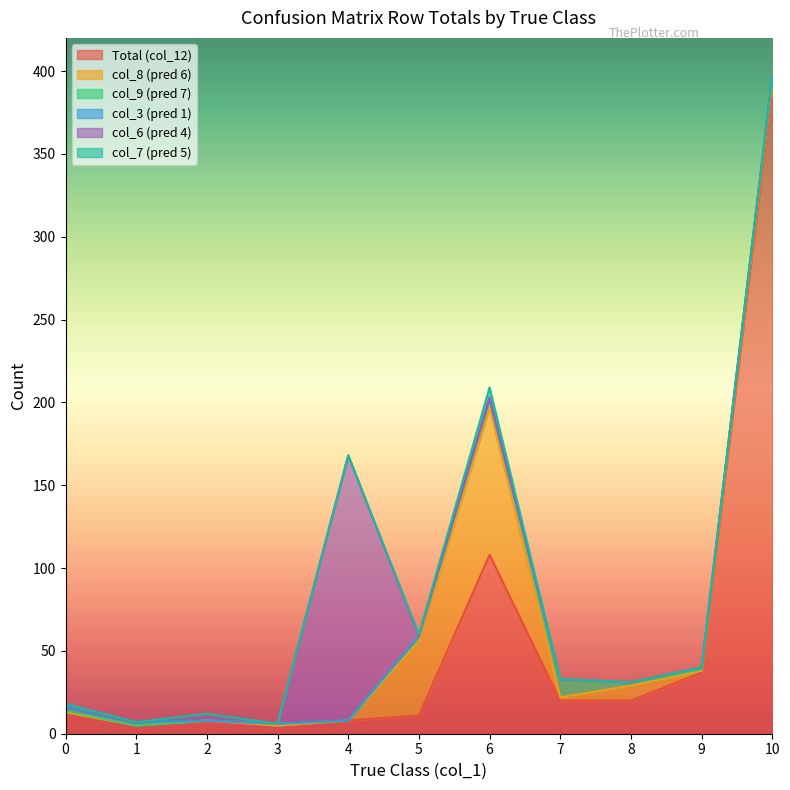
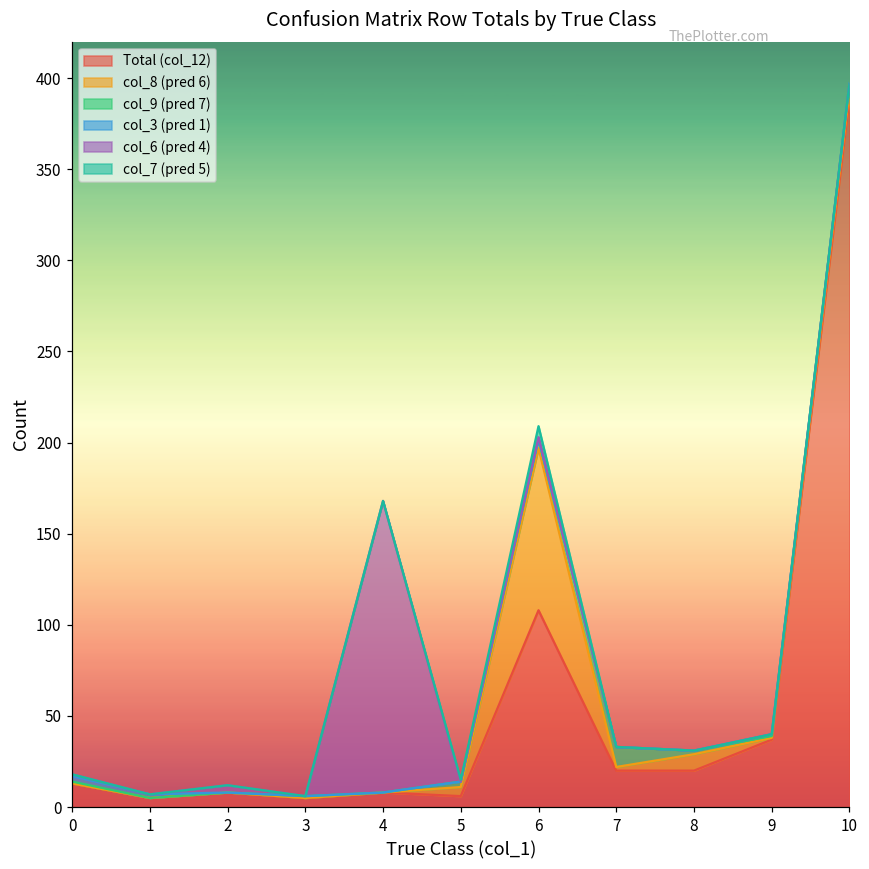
  {
    "Total (col_12)": {
-     "5": 11,
+     "5": 6,
      "6": 108,
      "7": 20,
      "8": 20,
      "10": 389
    },
    "col_8 (pred 6)": {
-     "5": 45,
+     "5": 5,
      "6": 89,
      "7": 2,
      "8": 9,
      "10": 4
    }
  }
